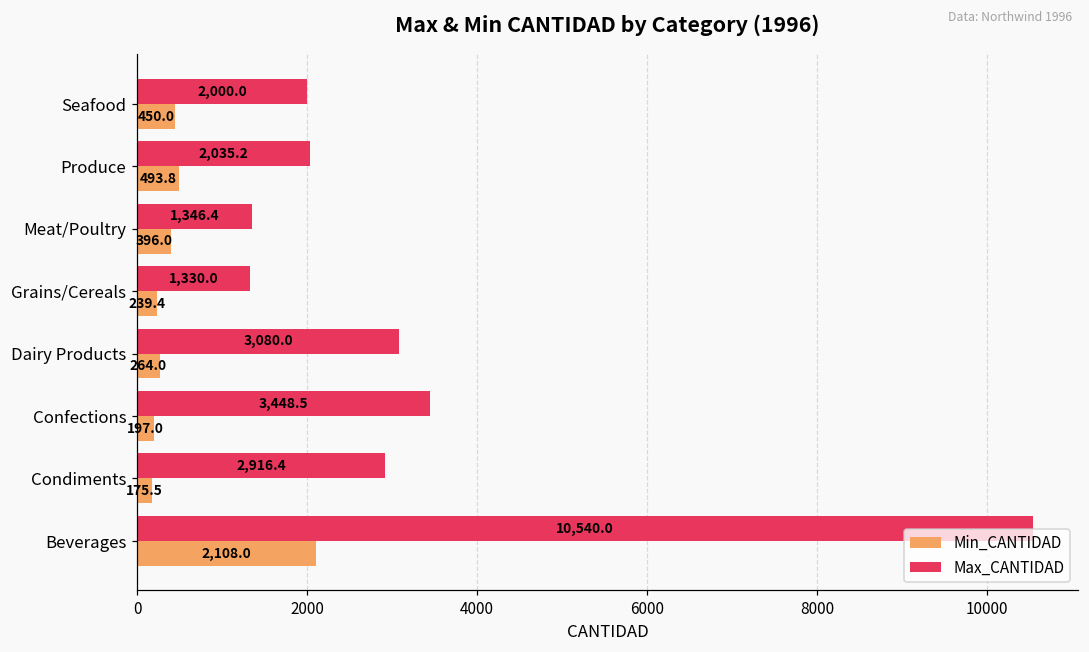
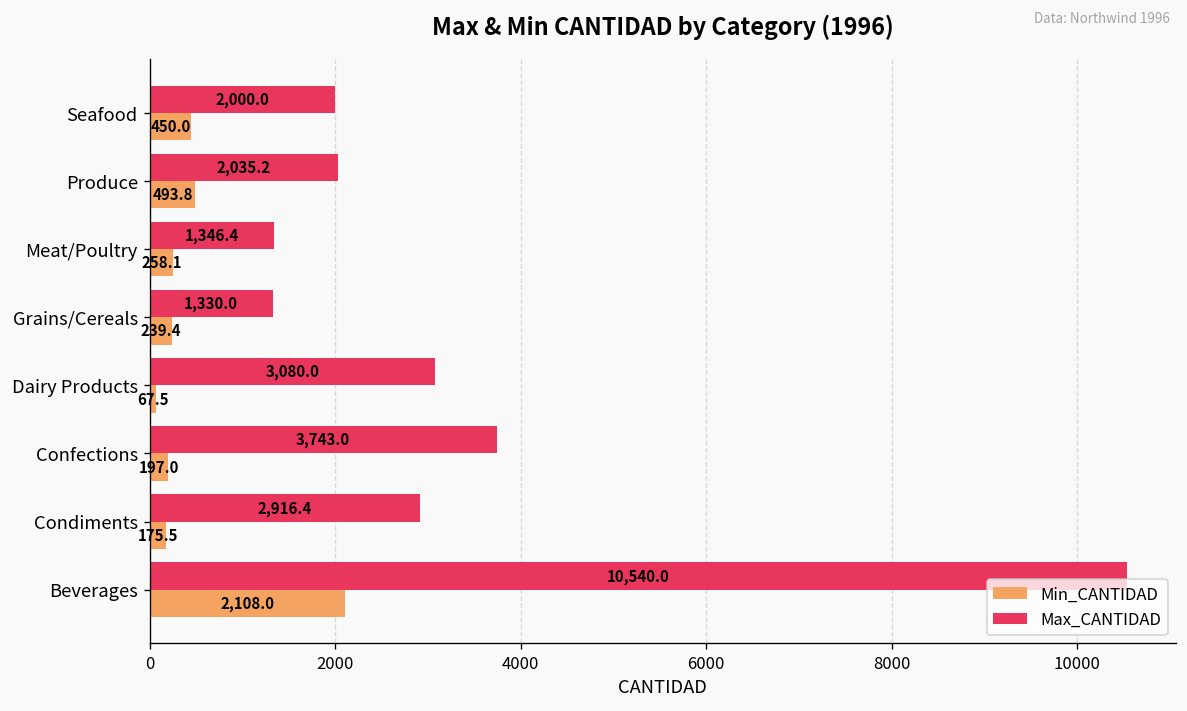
  {
    "Min_CANTIDAD": {
      "Seafood": "450.0",
      "Produce": "493.8",
-     "Meat/Poultry": "396.0",
+     "Meat/Poultry": "258.1",
      "Grains/Cereals": "239.4",
-     "Dairy Products": "264.0",
+     "Dairy Products": "67.5",
      "Confections": "197.0",
      "Condiments": "175.5",
      "Beverages": "2,108.0"
    },
    "Max_CANTIDAD": {
      "Seafood": "2,000.0",
      "Produce": "2,035.2",
      "Meat/Poultry": "1,346.4",
      "Grains/Cereals": "1,330.0",
      "Dairy Products": "3,080.0",
-     "Confections": "3,448.5",
+     "Confections": "3,743.0",
      "Condiments": "2,916.4",
      "Beverages": "10,540.0"
    }
  }
